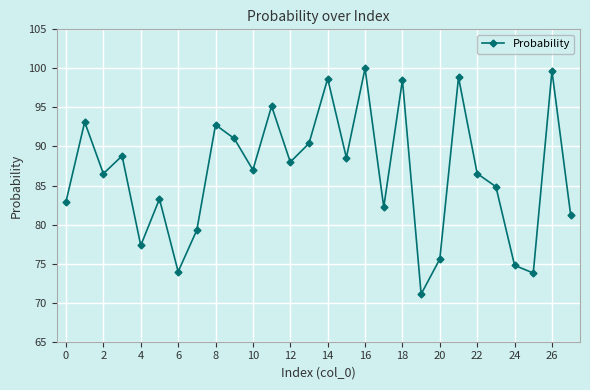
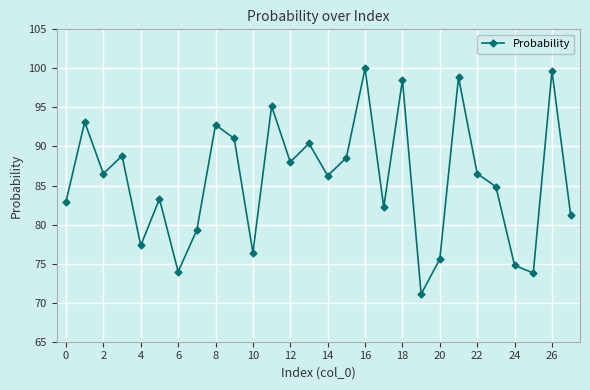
  {
    "0": 83,
    "2": 87,
    "4": 77,
    "6": 74,
    "8": 93,
-   "10": 87,
+   "10": 76,
    "12": 88,
-   "14": 99,
+   "14": 86,
    "16": 100,
    "18": 99,
    "20": 76,
    "22": 87,
    "24": 75,
    "26": 100
  }
